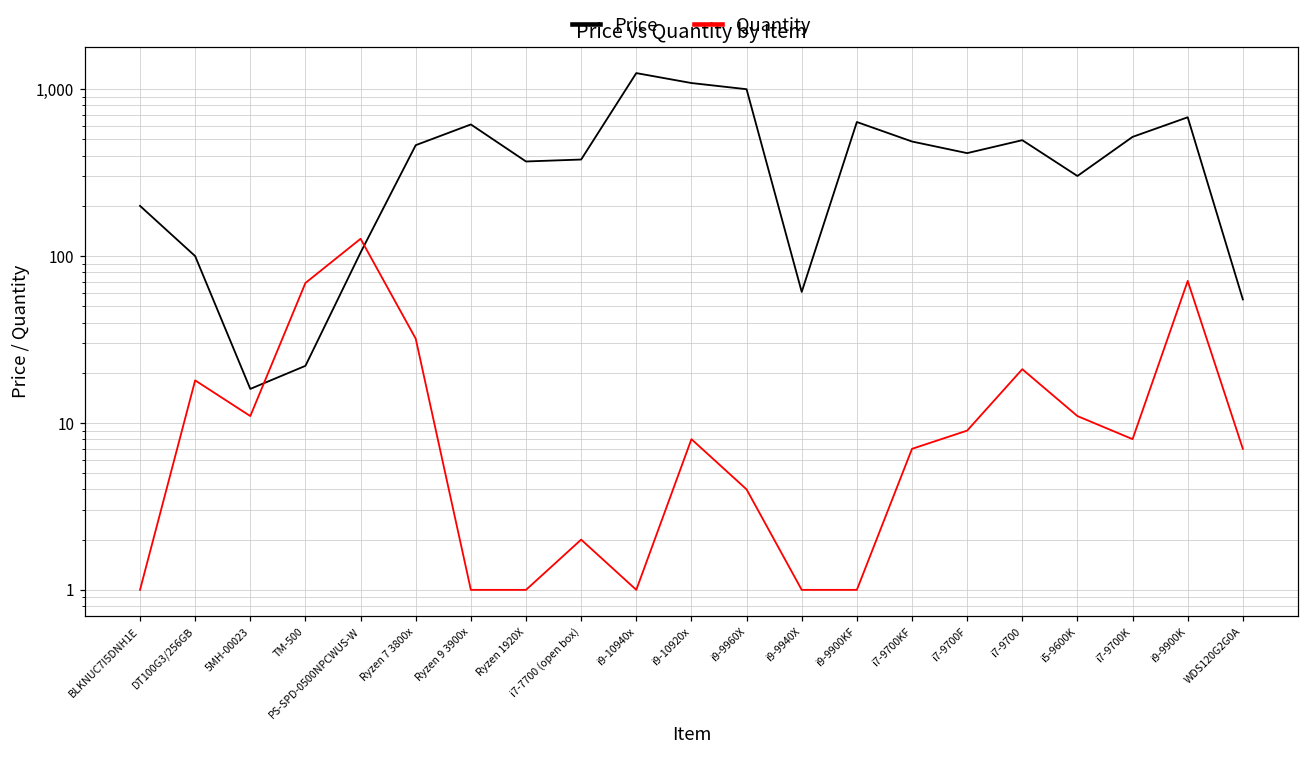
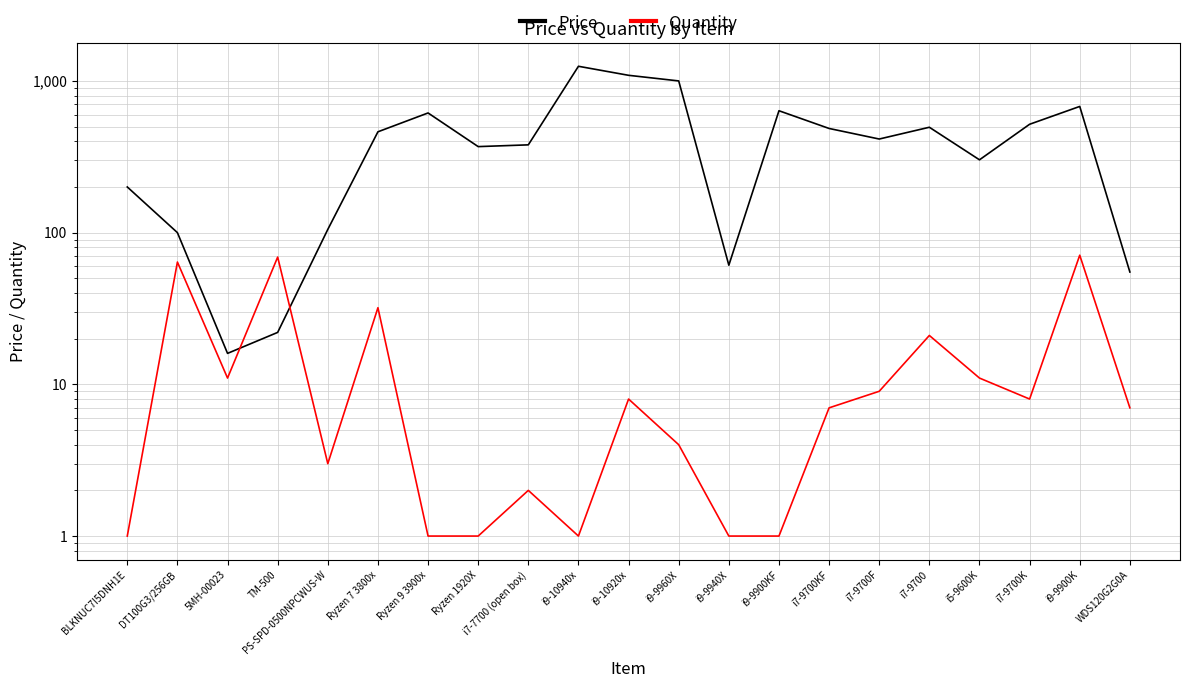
  {
    "Price": {
      "BLKNUC7I5DNH1E": "200",
      "DT100G3/256GB": "100",
      "5MH-00023": "16",
      "TM-500": "22",
      "PS-SPD-0500NPCWUS-W": "110",
      "Ryzen 7 3800x": "460",
      "Ryzen 9 3900x": "620",
      "Ryzen 1920X": "370",
      "i7-7700 (open box)": "380",
      "i9-10940x": "1,200",
      "i9-10920x": "1,100",
      "i9-9960X": "1,000",
      "i9-9940X": "61",
      "i9-9900KF": "640",
      "i7-9700KF": "490",
      "i7-9700F": "410",
      "i7-9700": "500",
      "i5-9600K": "300",
      "i7-9700K": "520",
      "i9-9900K": "700",
      "WDS120G2G0A": "55"
    },
    "Quantity": {
      "BLKNUC7I5DNH1E": "1",
-     "DT100G3/256GB": "18",
+     "DT100G3/256GB": "64",
      "5MH-00023": "11",
      "TM-500": "70",
-     "PS-SPD-0500NPCWUS-W": "130",
+     "PS-SPD-0500NPCWUS-W": "3",
      "Ryzen 7 3800x": "32",
      "Ryzen 9 3900x": "1",
      "Ryzen 1920X": "1",
      "i7-7700 (open box)": "2",
      "i9-10940x": "1",
      "i9-10920x": "8",
      "i9-9960X": "4",
      "i9-9940X": "1",
      "i9-9900KF": "1",
      "i7-9700KF": "7",
      "i7-9700F": "9",
      "i7-9700": "21",
      "i5-9600K": "11",
      "i7-9700K": "8",
      "i9-9900K": "70",
      "WDS120G2G0A": "7"
    }
  }
